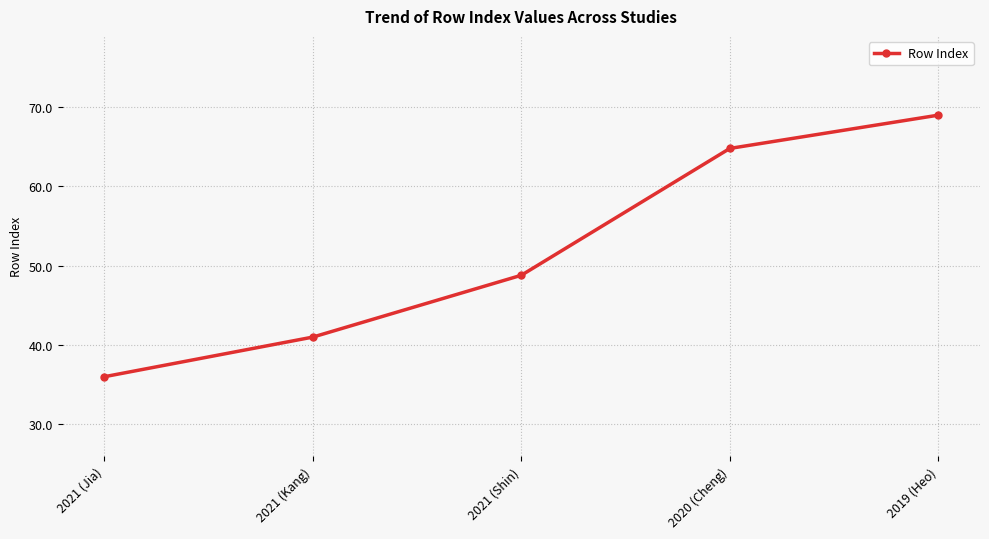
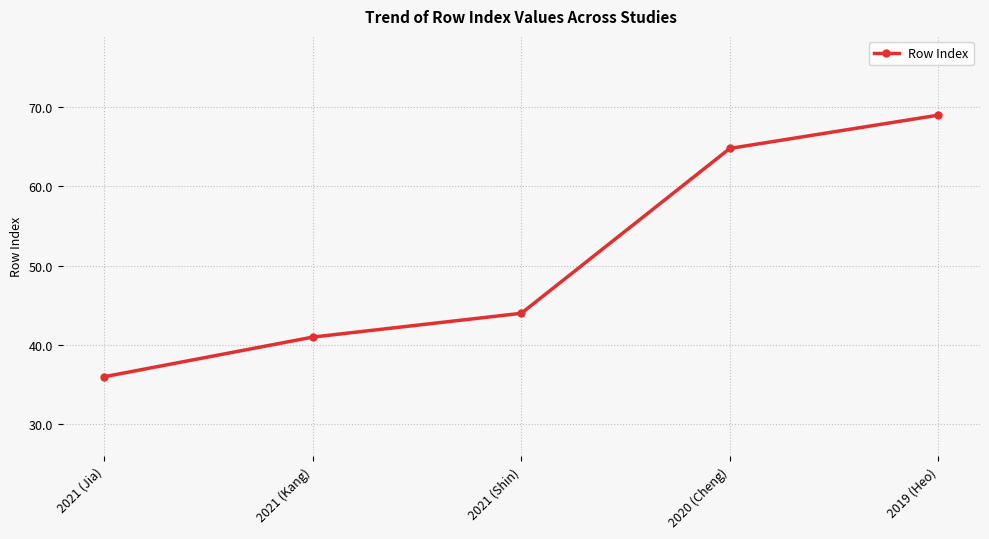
  {
    "2021 (Jia)": 36,
    "2021 (Kang)": 41,
-   "2021 (Shin)": 49,
+   "2021 (Shin)": 44,
    "2020 (Cheng)": 65,
    "2019 (Heo)": 69
  }
